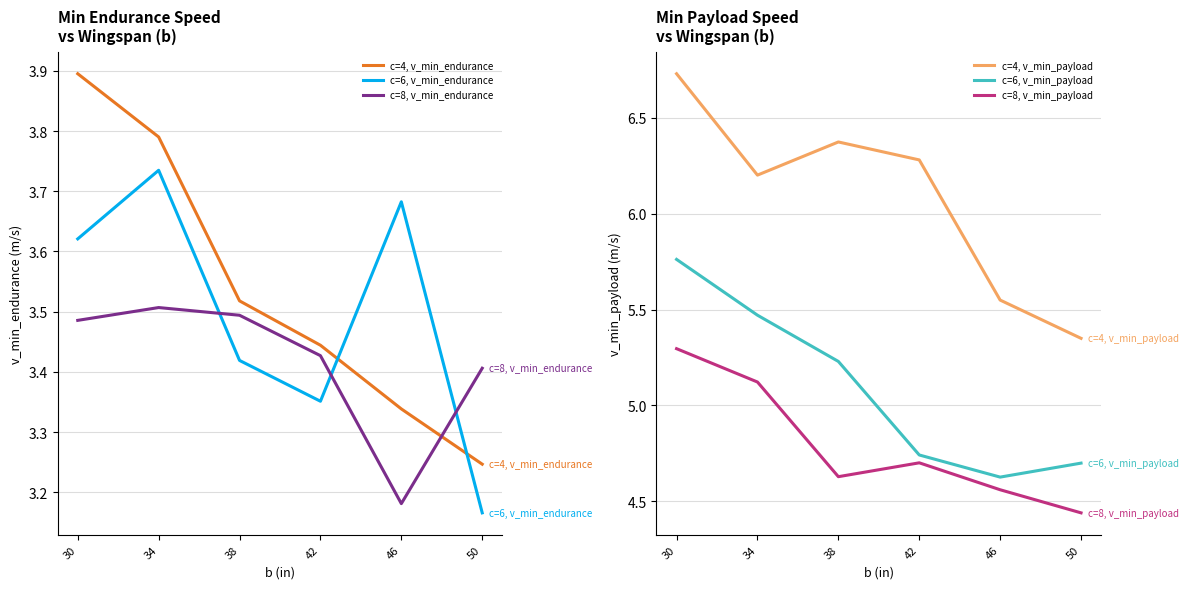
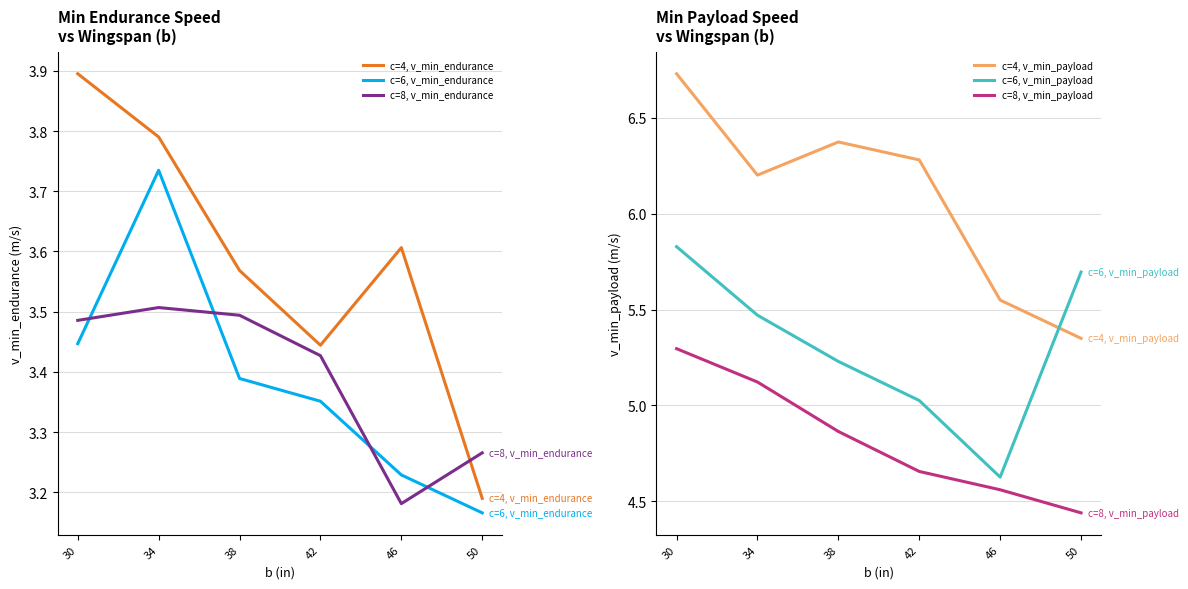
  {
    "Min Endurance Speed vs Wingspan (b)": {
      "c=4, v_min_endurance": {
        "30": 3.90,
        "34": 3.79,
-       "38": 3.52,
+       "38": 3.57,
        "42": 3.44,
-       "46": 3.34,
-       "50": 3.25
+       "46": 3.61,
+       "50": 3.19
      },
      "c=6, v_min_endurance": {
-       "30": 3.62,
+       "30": 3.45,
        "34": 3.73,
-       "38": 3.42,
+       "38": 3.39,
        "42": 3.35,
-       "46": 3.68
+       "46": 3.23
      },
      "c=8, v_min_endurance": {
        "30": 3.49,
        "34": 3.51,
        "38": 3.49,
        "42": 3.43,
        "46": 3.18,
-       "50": 3.41
+       "50": 3.27
      }
    },
    "Min Payload Speed vs Wingspan (b)": {
      "c=4, v_min_payload": {
        "30": 6.73,
        "34": 6.20,
        "38": 6.37,
        "42": 6.28,
        "46": 5.55
      },
      "c=6, v_min_payload": {
-       "30": 5.76,
+       "30": 5.83,
        "34": 5.47,
        "38": 5.23,
-       "42": 4.74,
+       "42": 5.03,
        "46": 4.63,
-       "50": 4.70
+       "50": 5.70
      },
      "c=8, v_min_payload": {
        "30": 5.30,
        "34": 5.12,
-       "38": 4.63,
-       "42": 4.70,
+       "38": 4.86,
+       "42": 4.65,
        "46": 4.56
      }
    }
  }
